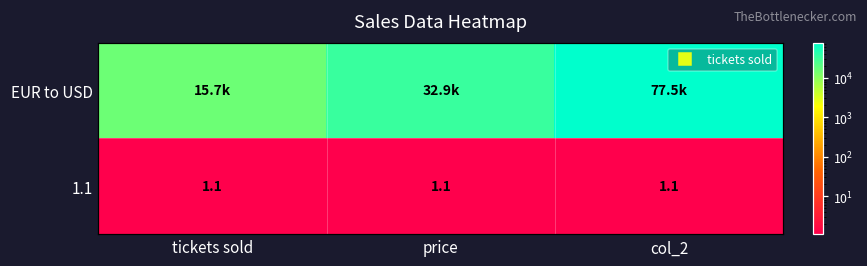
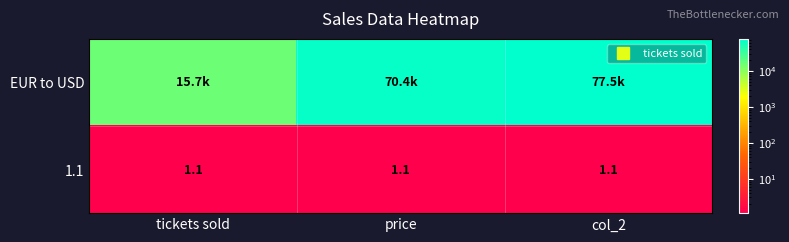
  {
    "EUR to USD": {
      "tickets sold": "15.7k",
-     "price": "32.9k",
+     "price": "70.4k",
      "col_2": "77.5k"
    },
    "1.1": {
      "tickets sold": "1.1",
      "price": "1.1",
      "col_2": "1.1"
    }
  }
